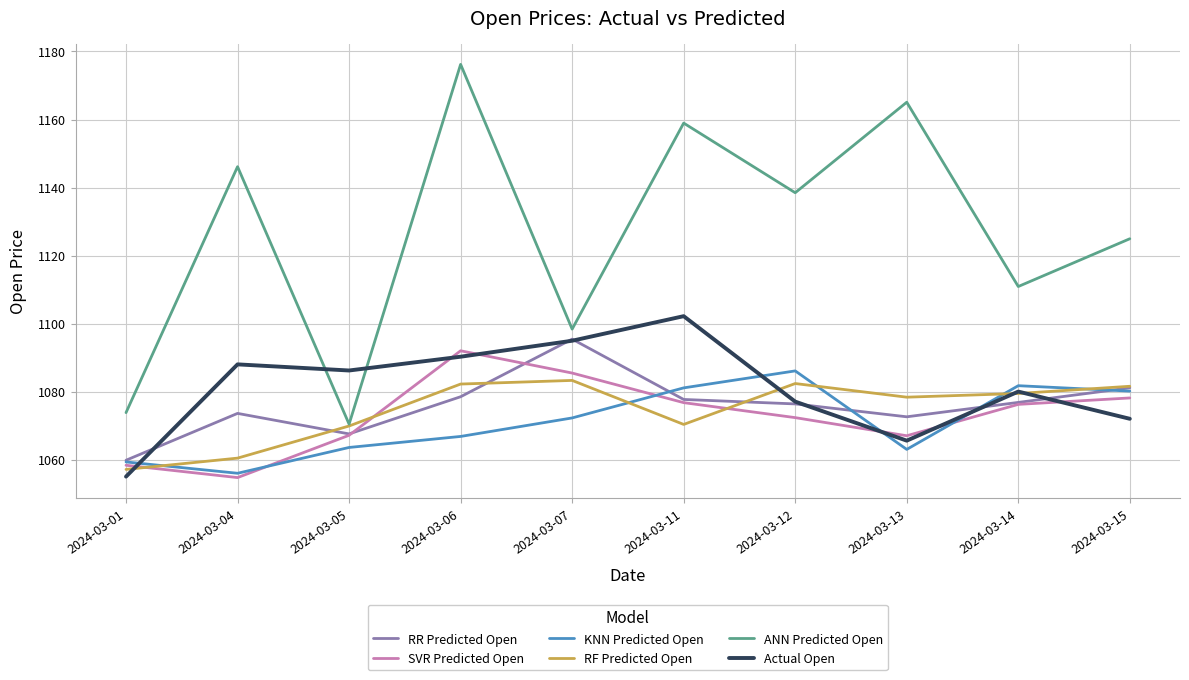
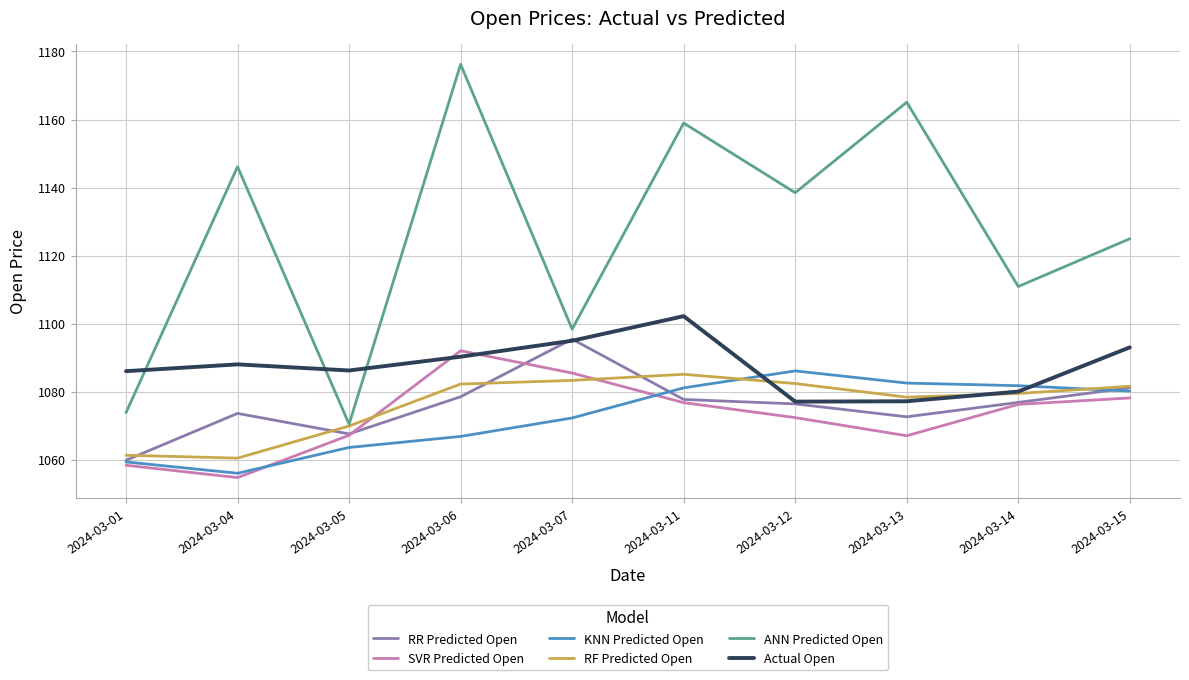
  {
    "RR Predicted Open": {
      "2024-03-04": 1074,
      "2024-03-06": 1078,
      "2024-03-11": 1078,
      "2024-03-13": 1073
    },
    "SVR Predicted Open": {
      "2024-03-01": 1058,
      "2024-03-04": 1055,
      "2024-03-06": 1092,
      "2024-03-07": 1085,
      "2024-03-11": 1077,
      "2024-03-12": 1072,
      "2024-03-13": 1067,
      "2024-03-15": 1078
    },
    "KNN Predicted Open": {
      "2024-03-04": 1056,
      "2024-03-05": 1064,
      "2024-03-06": 1067,
      "2024-03-07": 1072,
      "2024-03-11": 1081,
      "2024-03-12": 1086,
-     "2024-03-13": 1063,
+     "2024-03-13": 1083,
      "2024-03-14": 1082,
      "2024-03-15": 1080
    },
    "RF Predicted Open": {
-     "2024-03-01": 1057,
+     "2024-03-01": 1061,
      "2024-03-04": 1060,
      "2024-03-06": 1082,
      "2024-03-07": 1083,
-     "2024-03-11": 1070,
+     "2024-03-11": 1085,
      "2024-03-12": 1082,
      "2024-03-13": 1078
    },
    "ANN Predicted Open": {
      "2024-03-01": 1074,
      "2024-03-04": 1146,
      "2024-03-06": 1176,
      "2024-03-07": 1098,
      "2024-03-11": 1159,
      "2024-03-12": 1138,
      "2024-03-13": 1165,
      "2024-03-14": 1111,
      "2024-03-15": 1125
    },
    "Actual Open": {
-     "2024-03-01": 1055,
+     "2024-03-01": 1086,
      "2024-03-04": 1088,
      "2024-03-05": 1086,
      "2024-03-06": 1090,
      "2024-03-11": 1102,
-     "2024-03-13": 1066,
-     "2024-03-15": 1072
+     "2024-03-13": 1077,
+     "2024-03-15": 1093
    }
  }
